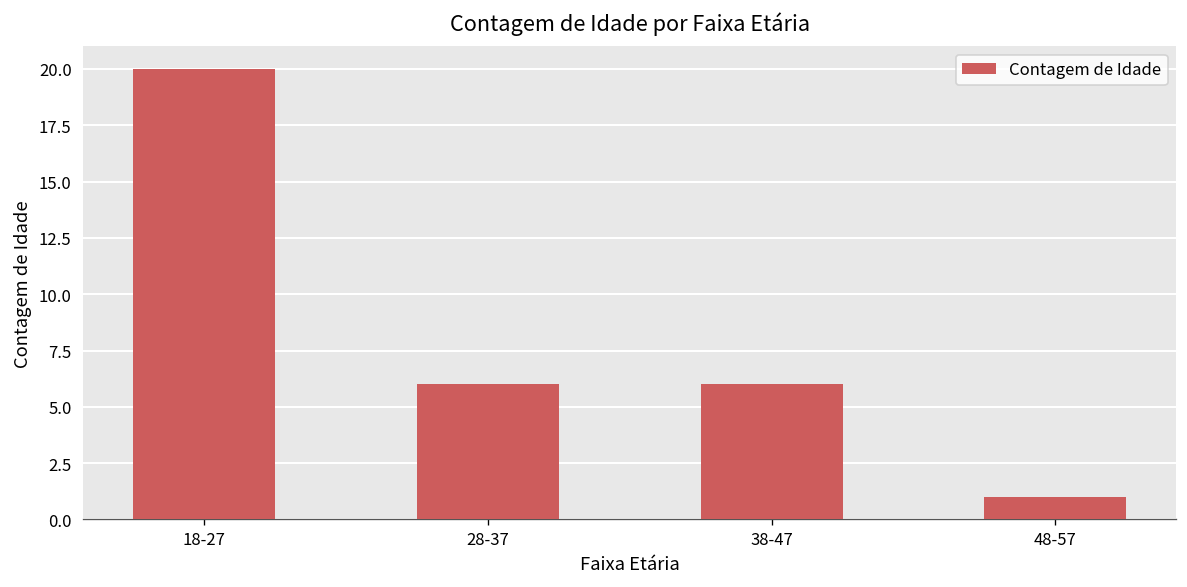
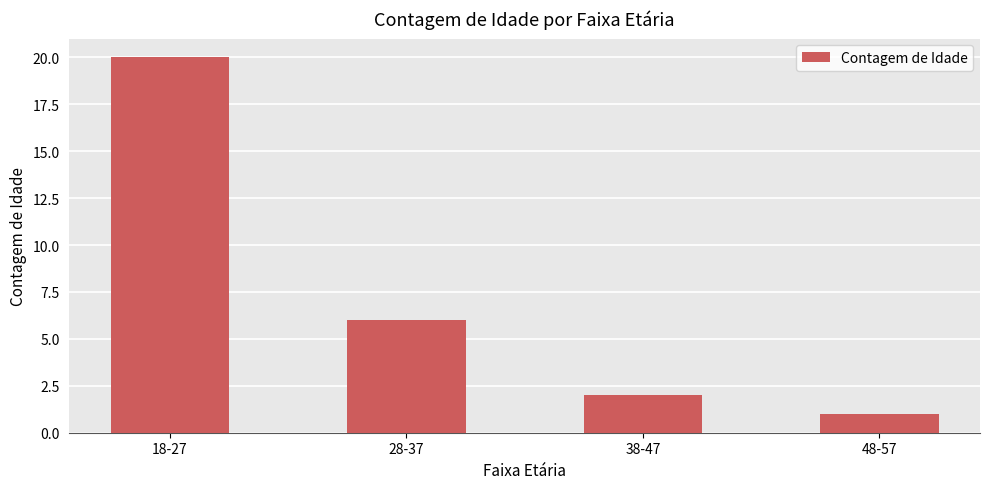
  {
    "18-27": 20,
    "28-37": 6,
-   "38-47": 6,
+   "38-47": 2,
    "48-57": 1
  }
